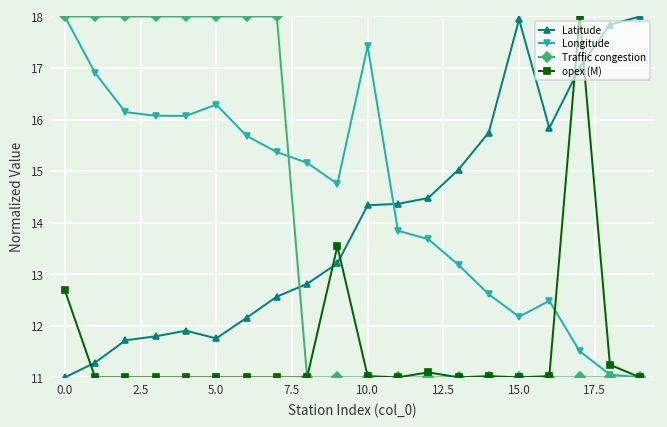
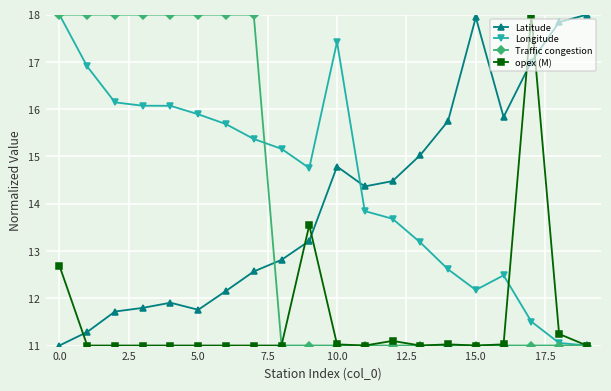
  {
    "Latitude": {
      "0.0": 11.0,
      "5.0": 11.8,
-     "10.0": 14.3,
+     "10.0": 14.8,
      "15.0": 17.9
    },
    "Longitude": {
-     "5.0": 16.3,
+     "5.0": 15.9,
      "10.0": 17.4,
      "15.0": 12.2
    },
    "Traffic congestion": {
      "5.0": 18.0
    },
    "opex (M)": {
      "0.0": 12.7,
      "5.0": 11.0
    }
  }
